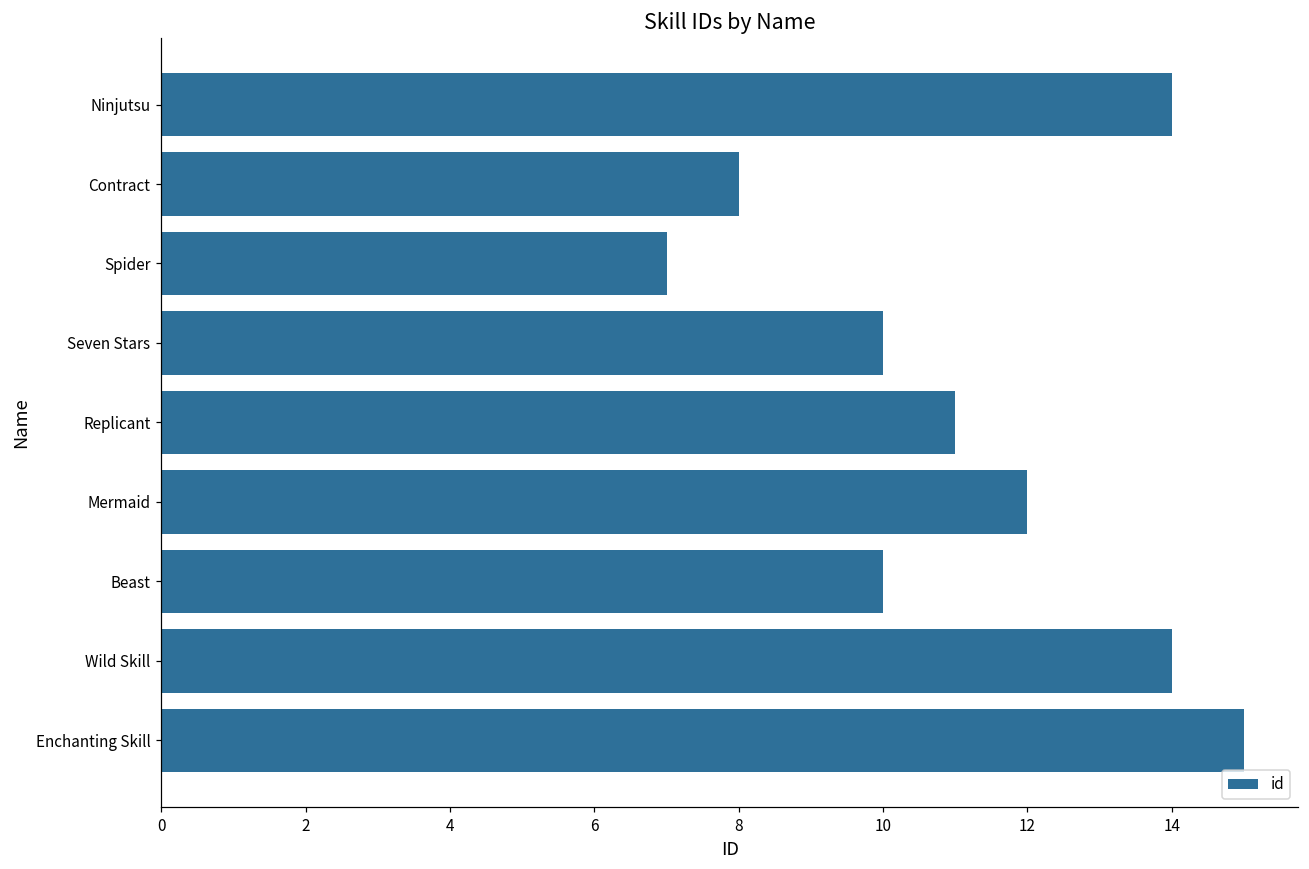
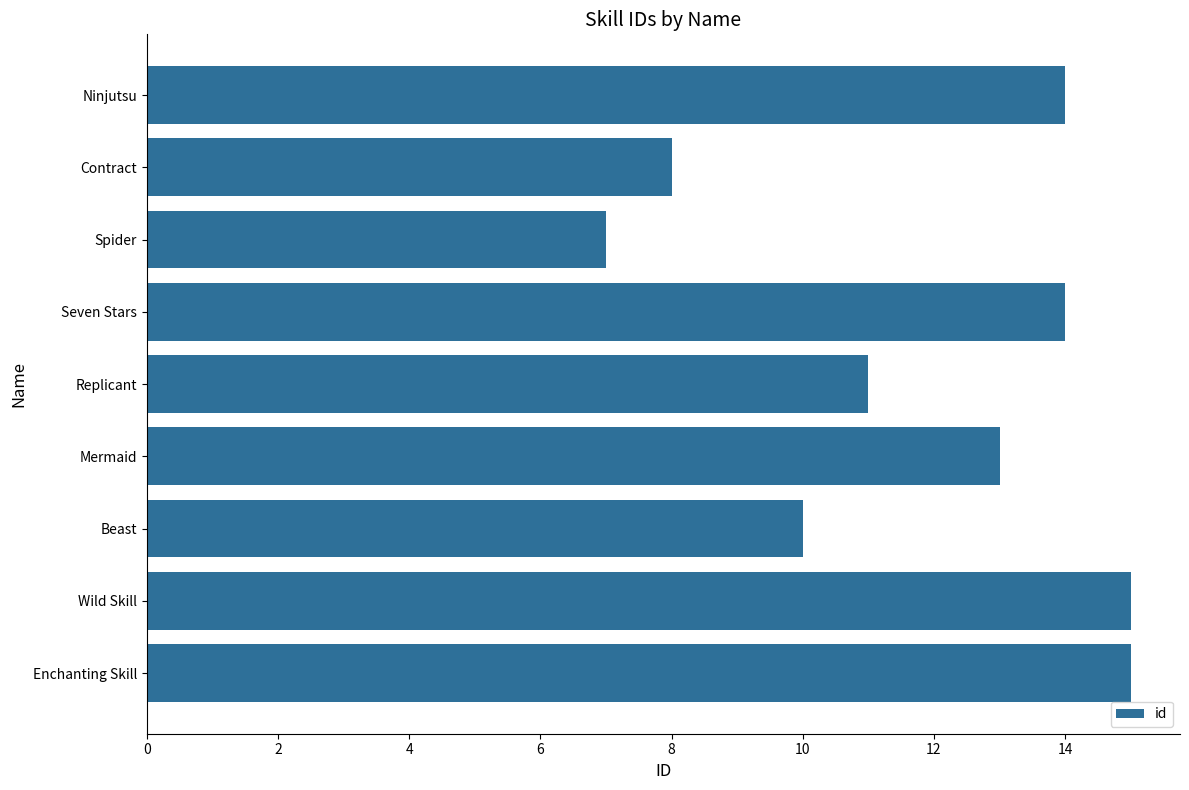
  {
    "Ninjutsu": 14,
    "Contract": 8,
    "Spider": 7,
-   "Seven Stars": 10,
+   "Seven Stars": 14,
    "Replicant": 11,
-   "Mermaid": 12,
+   "Mermaid": 13,
    "Beast": 10,
-   "Wild Skill": 14,
+   "Wild Skill": 15,
    "Enchanting Skill": 15
  }
